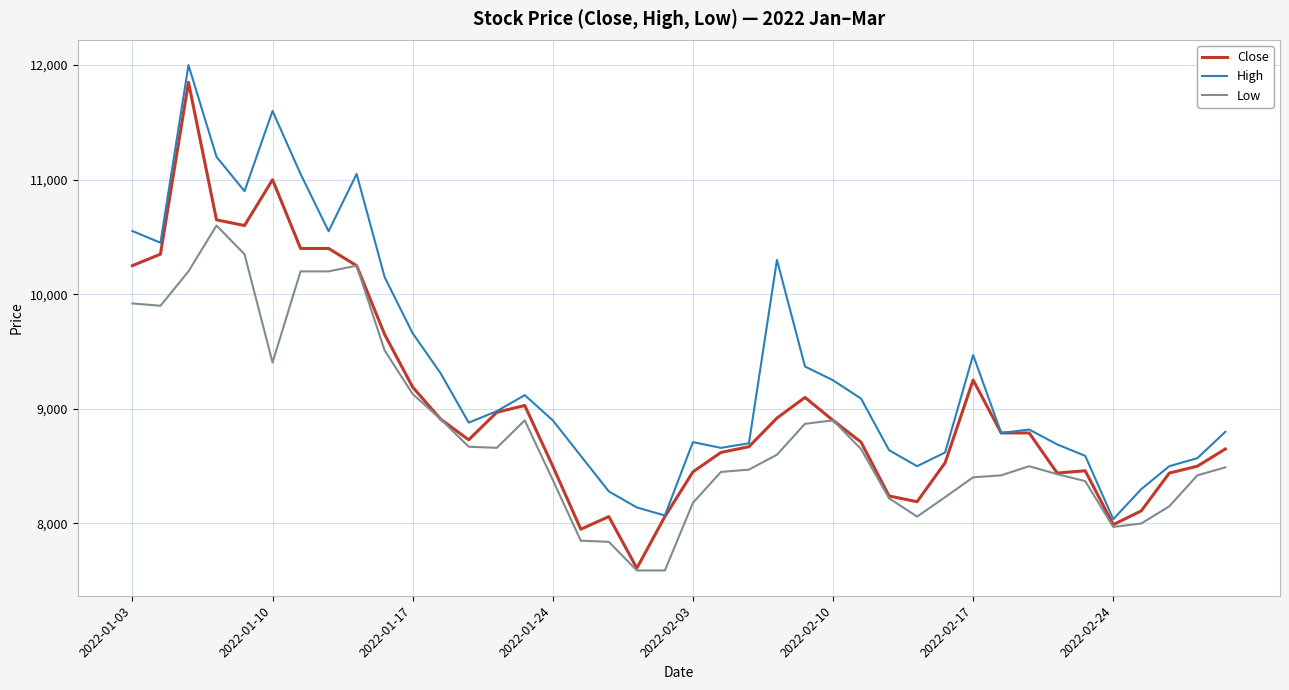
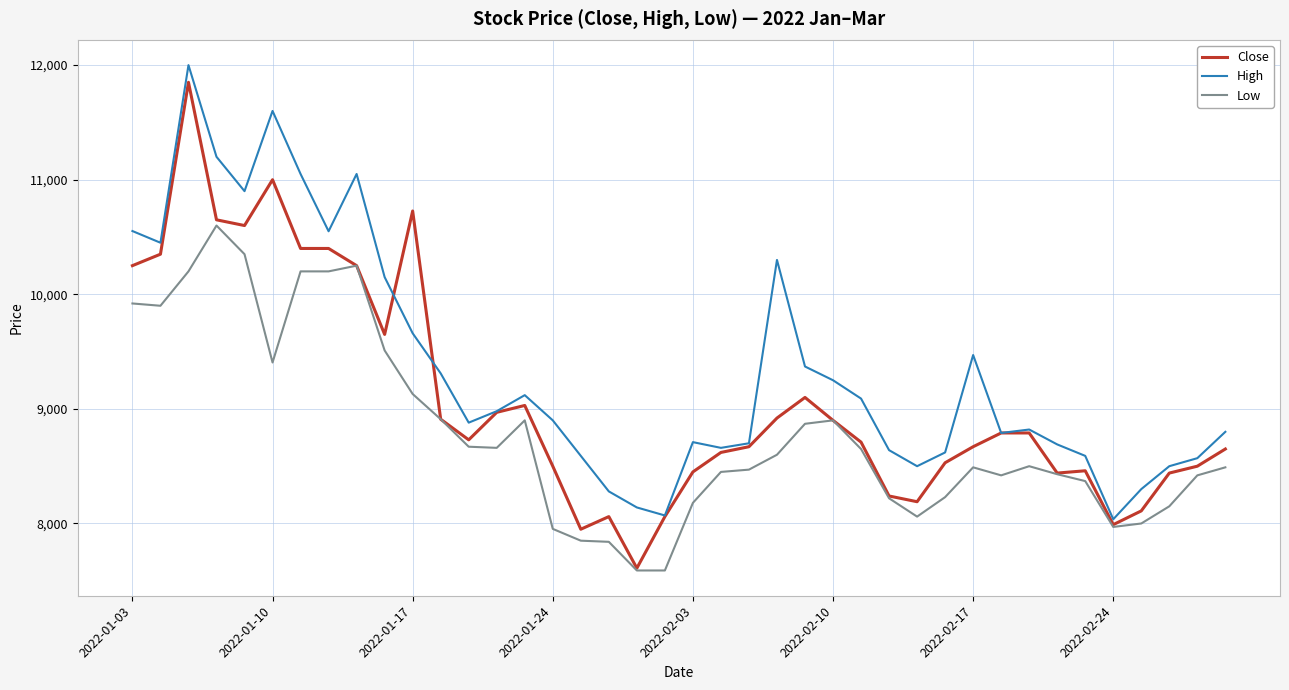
  {
    "Close": {
      "2022-01-03": "10,250",
      "2022-01-10": "11,000",
-     "2022-01-17": "9,190",
+     "2022-01-17": "10,730",
      "2022-01-24": "8,500",
      "2022-02-03": "8,450",
-     "2022-02-17": "9,250"
+     "2022-02-17": "8,670"
    },
    "High": {
      "2022-01-03": "10,550",
      "2022-01-10": "11,600",
      "2022-01-17": "9,660",
      "2022-01-24": "8,900",
      "2022-02-03": "8,710",
      "2022-02-10": "9,250",
      "2022-02-17": "9,470",
      "2022-02-24": "8,040"
    },
    "Low": {
      "2022-01-03": "9,920",
      "2022-01-10": "9,410",
      "2022-01-17": "9,130",
-     "2022-01-24": "8,380",
+     "2022-01-24": "7,950",
      "2022-02-03": "8,180",
-     "2022-02-17": "8,400"
+     "2022-02-17": "8,490"
    }
  }
